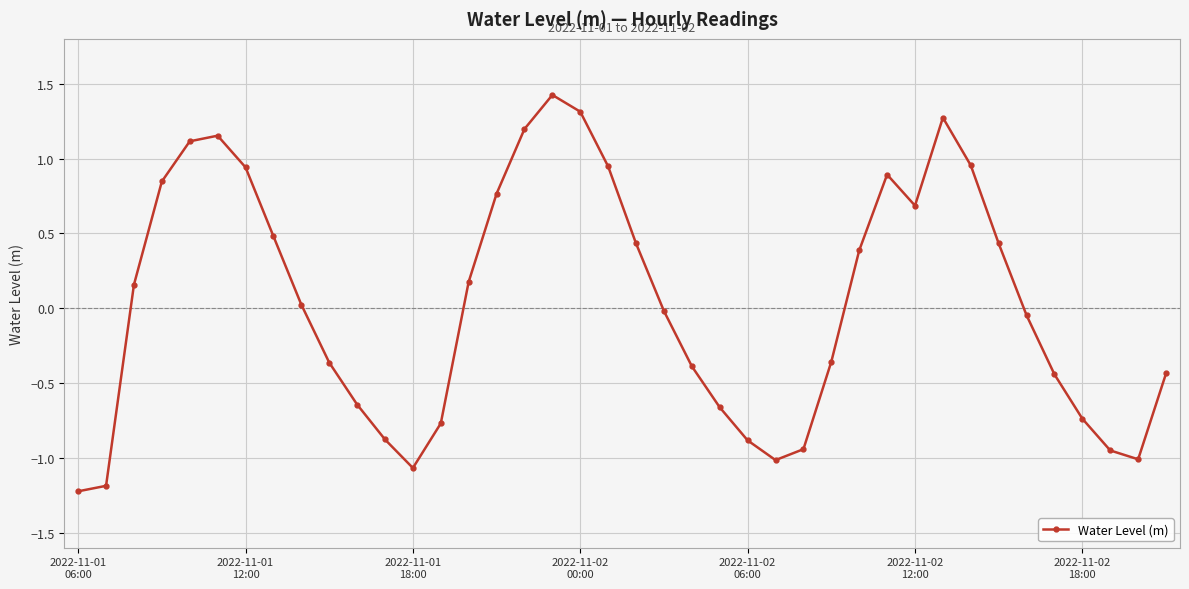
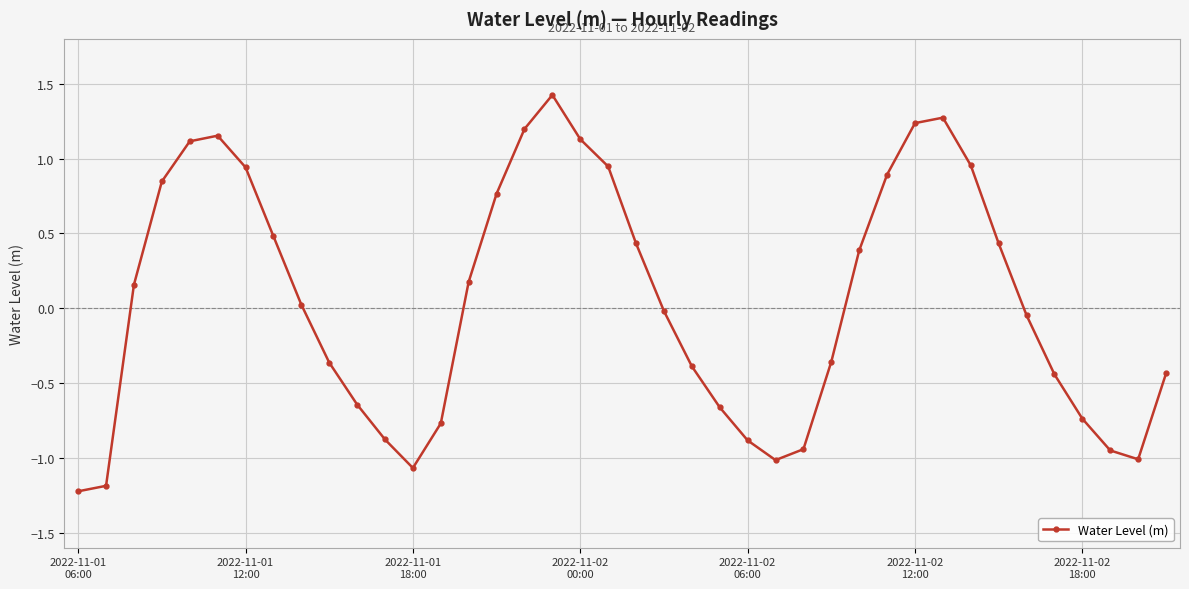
  {
    "2022-11-01 06:00": -1.22,
    "2022-11-01 12:00": 0.94,
    "2022-11-01 18:00": -1.07,
-   "2022-11-02 00:00": 1.31,
+   "2022-11-02 00:00": 1.13,
    "2022-11-02 06:00": -0.88,
-   "2022-11-02 12:00": 0.69,
+   "2022-11-02 12:00": 1.24,
    "2022-11-02 18:00": -0.74
  }
